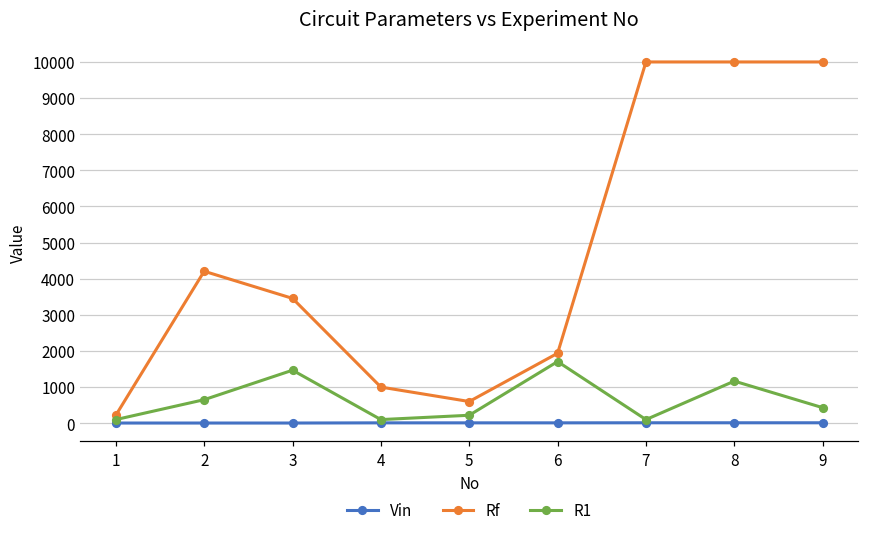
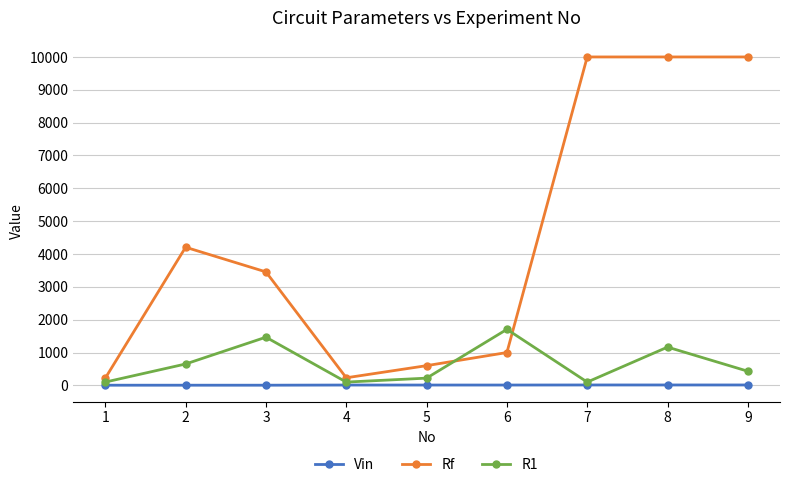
  {
    "Vin": {
      "1": 0,
      "2": 0,
      "3": 0,
      "4": 0,
      "5": 0,
      "6": 0,
      "7": 0,
      "8": 0,
      "9": 0
    },
    "Rf": {
      "1": 200,
      "2": 4200,
      "3": 3500,
-     "4": 1000,
+     "4": 200,
      "5": 600,
-     "6": 1900,
+     "6": 1000,
      "7": 10000,
      "8": 10000,
      "9": 10000
    },
    "R1": {
      "1": 100,
      "2": 700,
      "3": 1500,
      "4": 100,
      "5": 200,
      "6": 1700,
      "7": 100,
      "8": 1200,
      "9": 400
    }
  }
